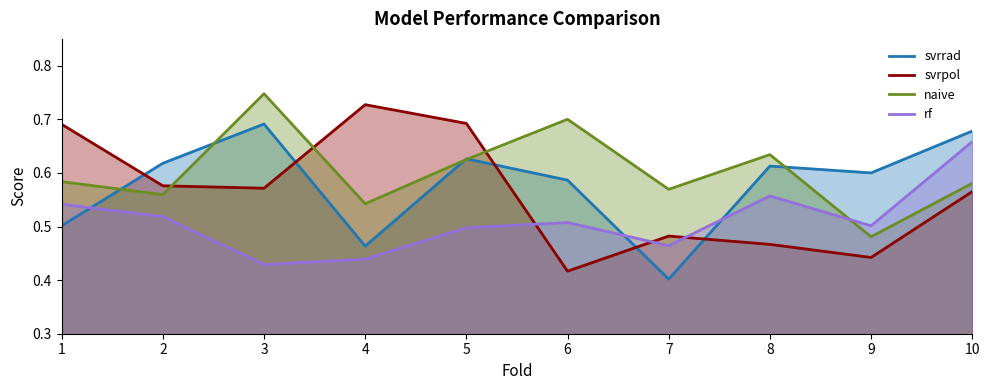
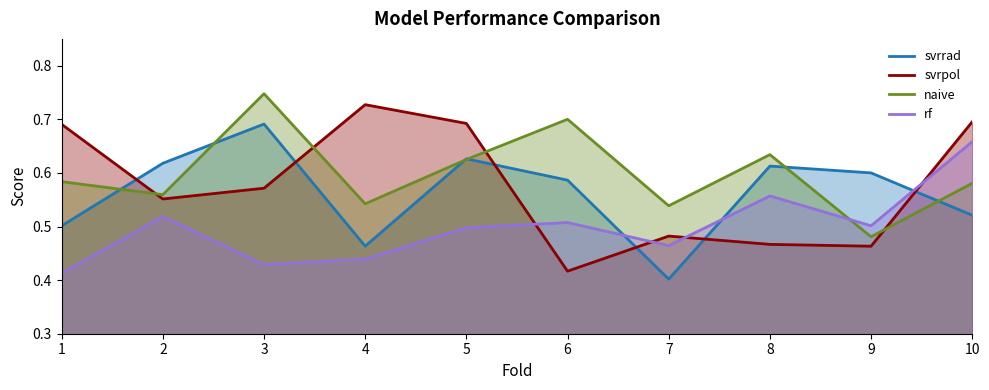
  {
    "svrrad": {
      "1": 0.50,
      "2": 0.62,
      "3": 0.69,
      "4": 0.46,
      "6": 0.59,
      "7": 0.40,
      "8": 0.61,
      "9": 0.60,
-     "10": 0.68
+     "10": 0.52
    },
    "svrpol": {
      "1": 0.69,
-     "2": 0.58,
+     "2": 0.55,
      "3": 0.57,
      "4": 0.73,
      "5": 0.69,
      "6": 0.42,
      "7": 0.48,
      "8": 0.47,
-     "9": 0.44,
-     "10": 0.57
+     "9": 0.46,
+     "10": 0.70
    },
    "naive": {
      "1": 0.58,
      "2": 0.56,
      "3": 0.75,
      "4": 0.54,
      "6": 0.70,
-     "7": 0.57,
+     "7": 0.54,
      "8": 0.63,
      "9": 0.48,
      "10": 0.58
    },
    "rf": {
-     "1": 0.54,
+     "1": 0.41,
      "2": 0.52,
      "3": 0.43,
      "4": 0.44,
      "5": 0.50,
      "6": 0.51,
      "7": 0.46,
      "8": 0.56,
      "9": 0.50,
      "10": 0.66
    }
  }
